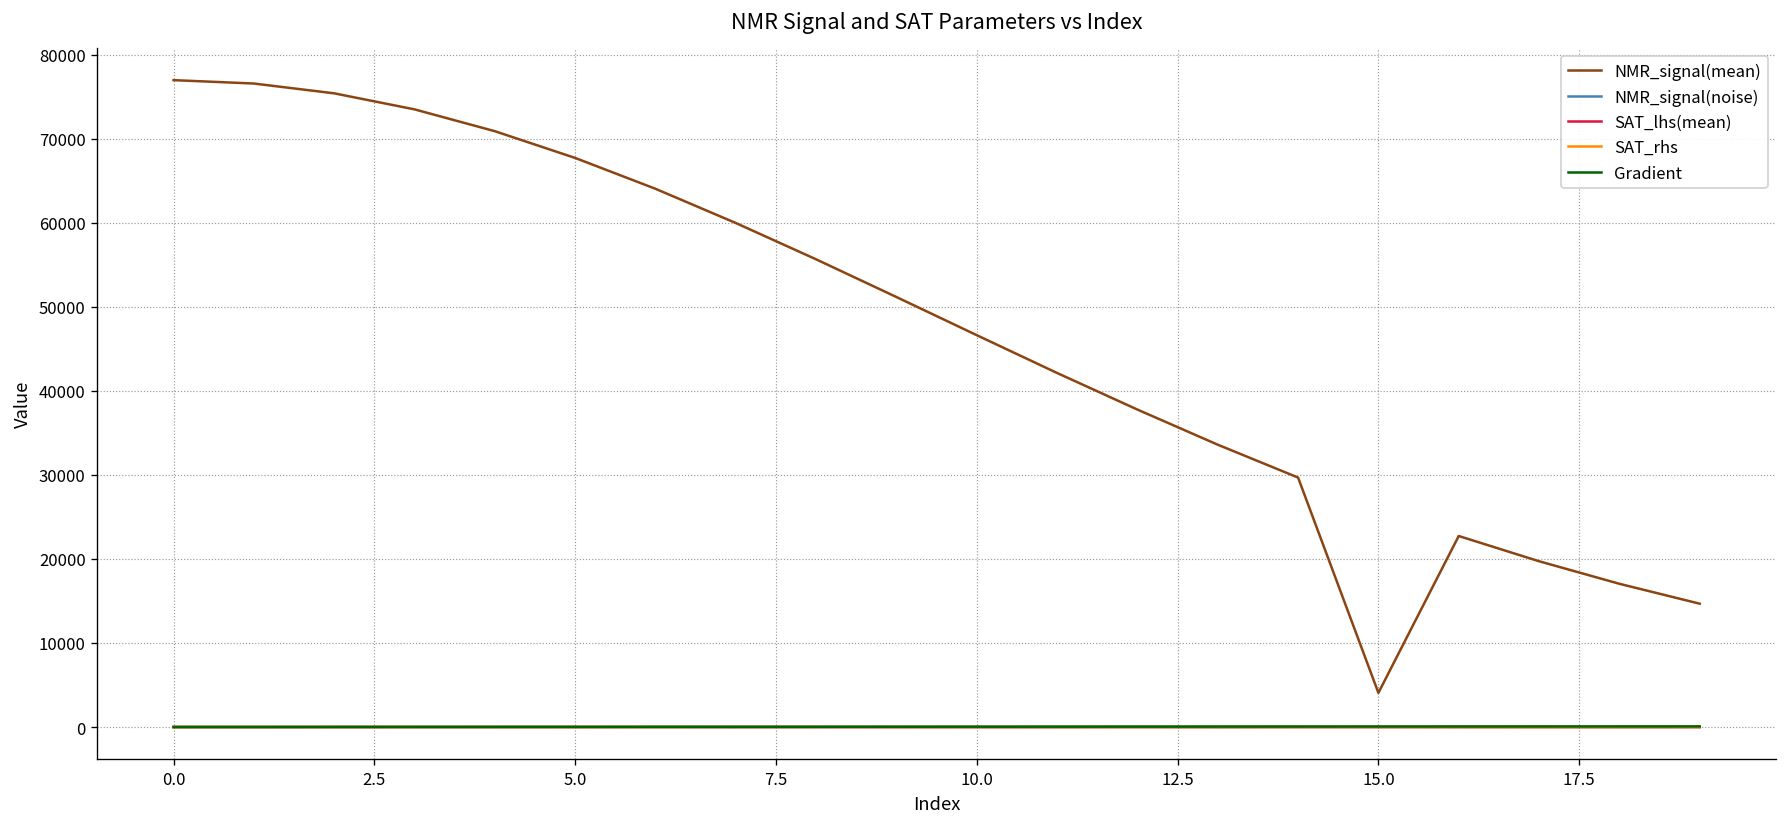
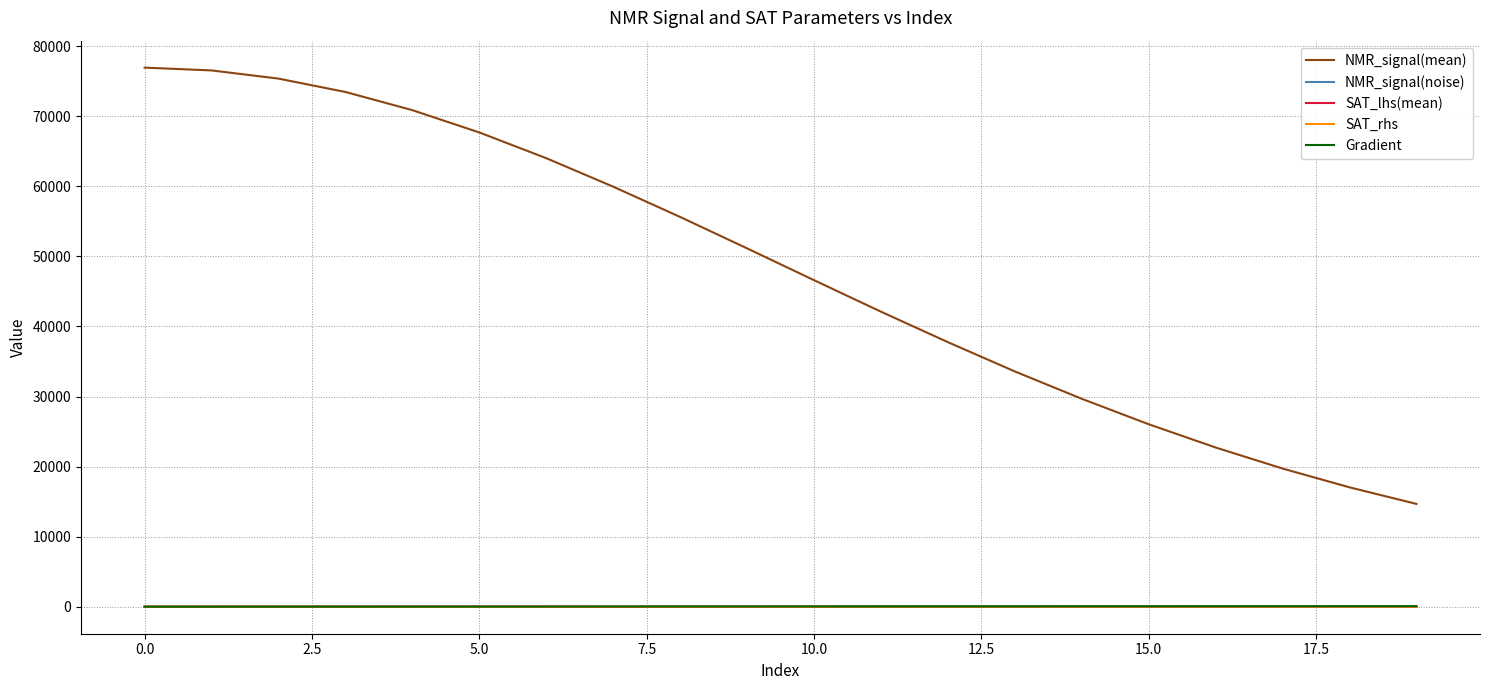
  {
    "NMR_signal(mean)": {
      "0.0": 77000,
      "5.0": 68000,
      "10.0": 47000,
-     "15.0": 4000
+     "15.0": 26000
    }
  }
